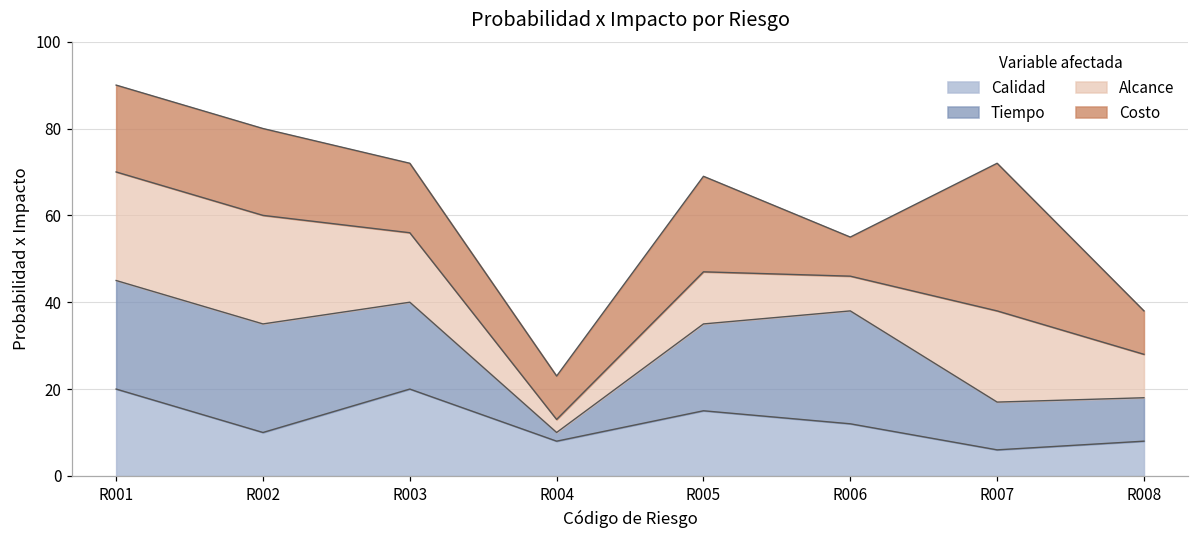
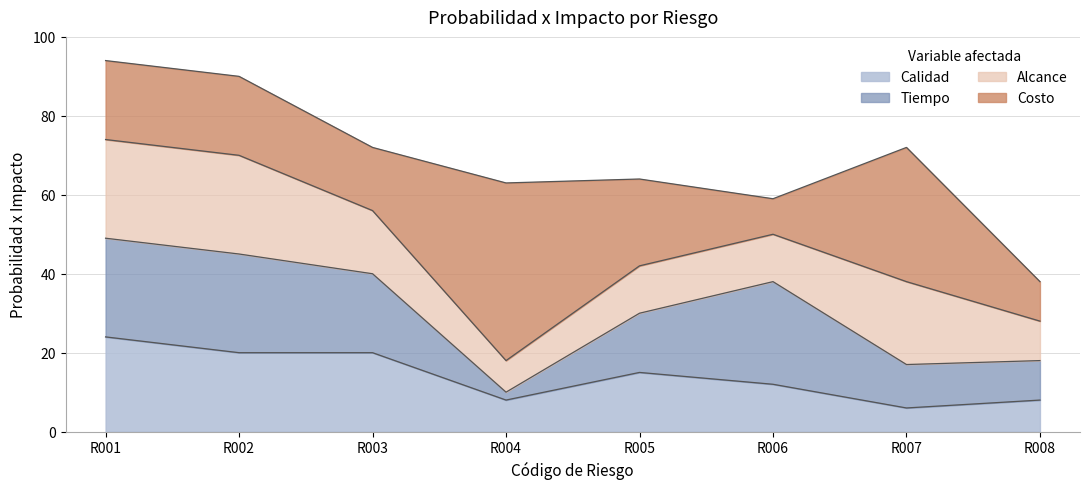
  {
    "Calidad": {
-     "R001": 20,
-     "R002": 10,
+     "R001": 24,
+     "R002": 20,
      "R003": 20,
      "R004": 8,
      "R005": 15,
      "R006": 12,
      "R007": 6,
      "R008": 8
    },
    "Tiempo": {
      "R001": 25,
      "R002": 25,
      "R003": 20,
      "R004": 2,
-     "R005": 20,
+     "R005": 15,
      "R006": 26,
      "R007": 11,
      "R008": 10
    },
    "Alcance": {
      "R001": 25,
      "R002": 25,
      "R003": 16,
-     "R004": 3,
+     "R004": 8,
      "R005": 12,
-     "R006": 8,
+     "R006": 12,
      "R007": 21,
      "R008": 10
    },
    "Costo": {
      "R001": 20,
      "R002": 20,
      "R003": 16,
-     "R004": 10,
+     "R004": 45,
      "R005": 22,
      "R006": 9,
      "R007": 34,
      "R008": 10
    }
  }
